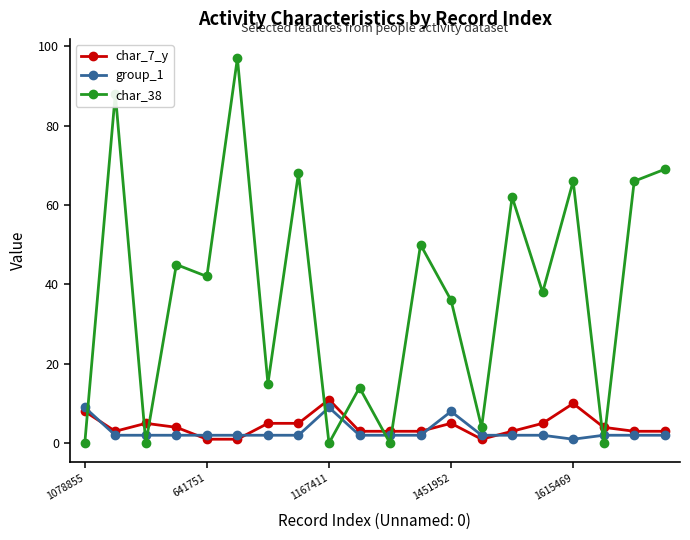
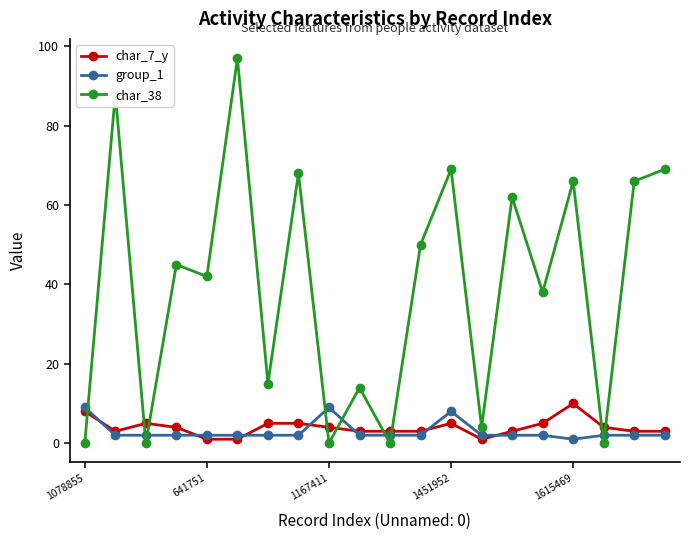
  {
    "char_7_y": {
      "1078855": 8,
      "641751": 1,
-     "1167411": 11,
+     "1167411": 4,
      "1451952": 5,
      "1615469": 10
    },
    "group_1": {
      "1078855": 9,
      "641751": 2,
      "1167411": 9,
      "1451952": 8,
      "1615469": 1
    },
    "char_38": {
      "1078855": 0,
      "641751": 42,
      "1167411": 0,
-     "1451952": 36,
+     "1451952": 69,
      "1615469": 66
    }
  }
